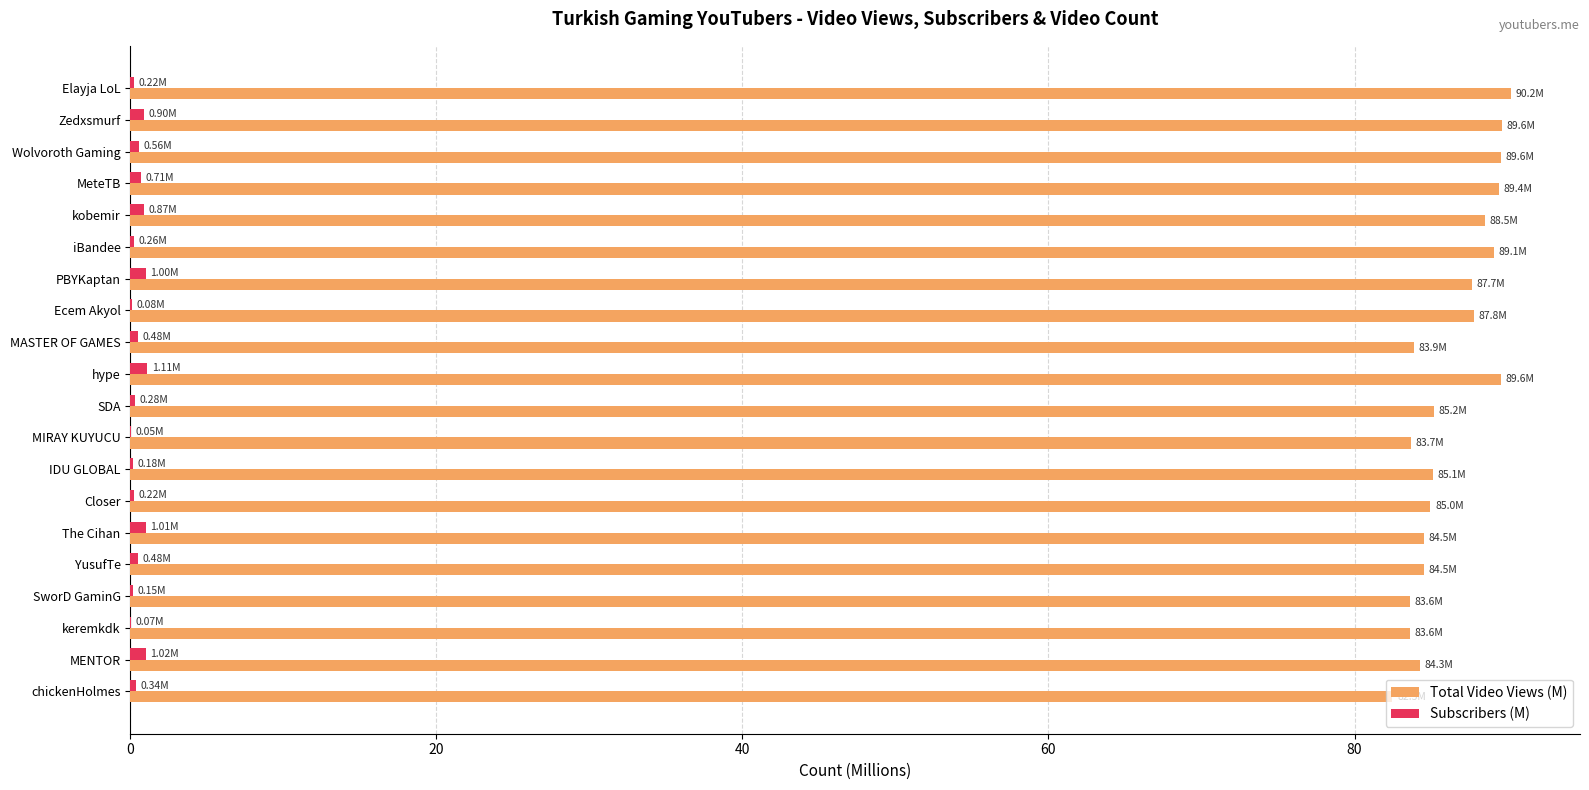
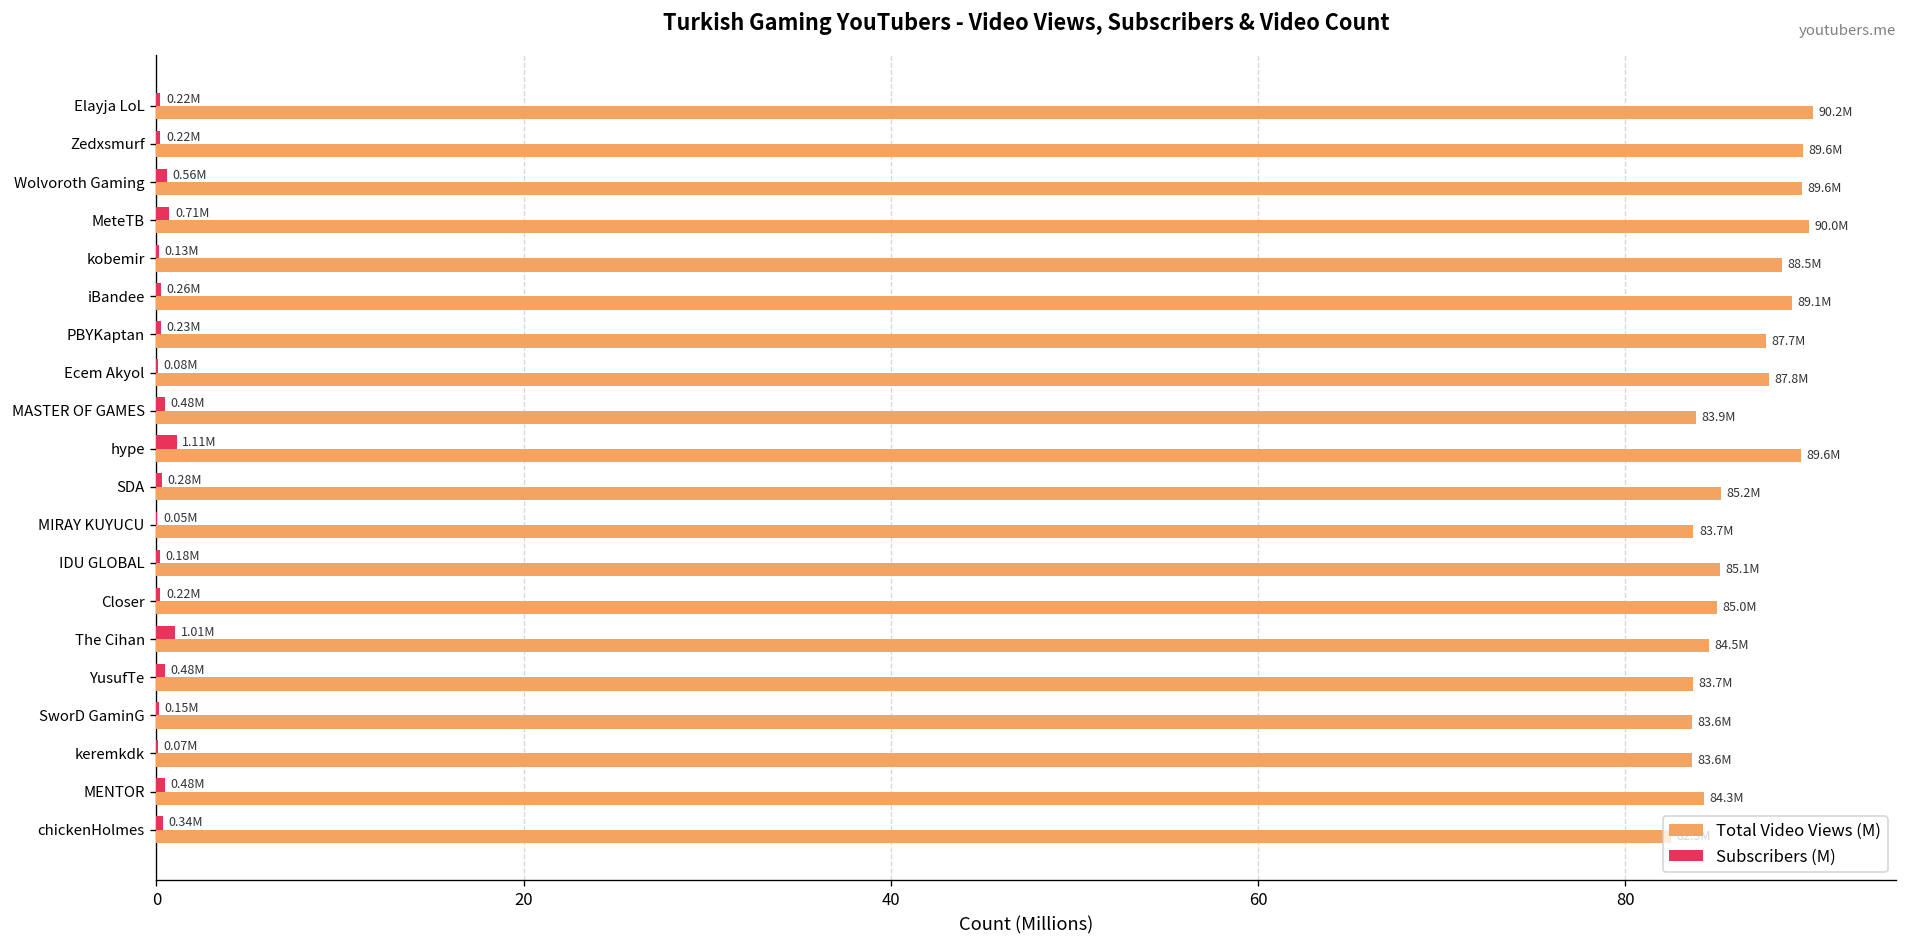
  {
    "Total Video Views (M)": {
      "Elayja LoL": "90.2M",
      "Zedxsmurf": "89.6M",
      "Wolvoroth Gaming": "89.6M",
-     "MeteTB": "89.4M",
+     "MeteTB": "90.0M",
      "kobemir": "88.5M",
      "iBandee": "89.1M",
      "PBYKaptan": "87.7M",
      "Ecem Akyol": "87.8M",
      "MASTER OF GAMES": "83.9M",
      "hype": "89.6M",
      "SDA": "85.2M",
      "MIRAY KUYUCU": "83.7M",
      "IDU GLOBAL": "85.1M",
      "Closer": "85.0M",
      "The Cihan": "84.5M",
-     "YusufTe": "84.5M",
+     "YusufTe": "83.7M",
      "SworD GaminG": "83.6M",
      "keremkdk": "83.6M",
      "MENTOR": "84.3M"
    },
    "Subscribers (M)": {
      "Elayja LoL": "0.22M",
-     "Zedxsmurf": "0.90M",
+     "Zedxsmurf": "0.22M",
      "Wolvoroth Gaming": "0.56M",
      "MeteTB": "0.71M",
-     "kobemir": "0.87M",
+     "kobemir": "0.13M",
      "iBandee": "0.26M",
-     "PBYKaptan": "1.00M",
+     "PBYKaptan": "0.23M",
      "Ecem Akyol": "0.08M",
      "MASTER OF GAMES": "0.48M",
      "hype": "1.11M",
      "SDA": "0.28M",
      "MIRAY KUYUCU": "0.05M",
      "IDU GLOBAL": "0.18M",
      "Closer": "0.22M",
      "The Cihan": "1.01M",
      "YusufTe": "0.48M",
      "SworD GaminG": "0.15M",
      "keremkdk": "0.07M",
-     "MENTOR": "1.02M",
+     "MENTOR": "0.48M",
      "chickenHolmes": "0.34M"
    }
  }
